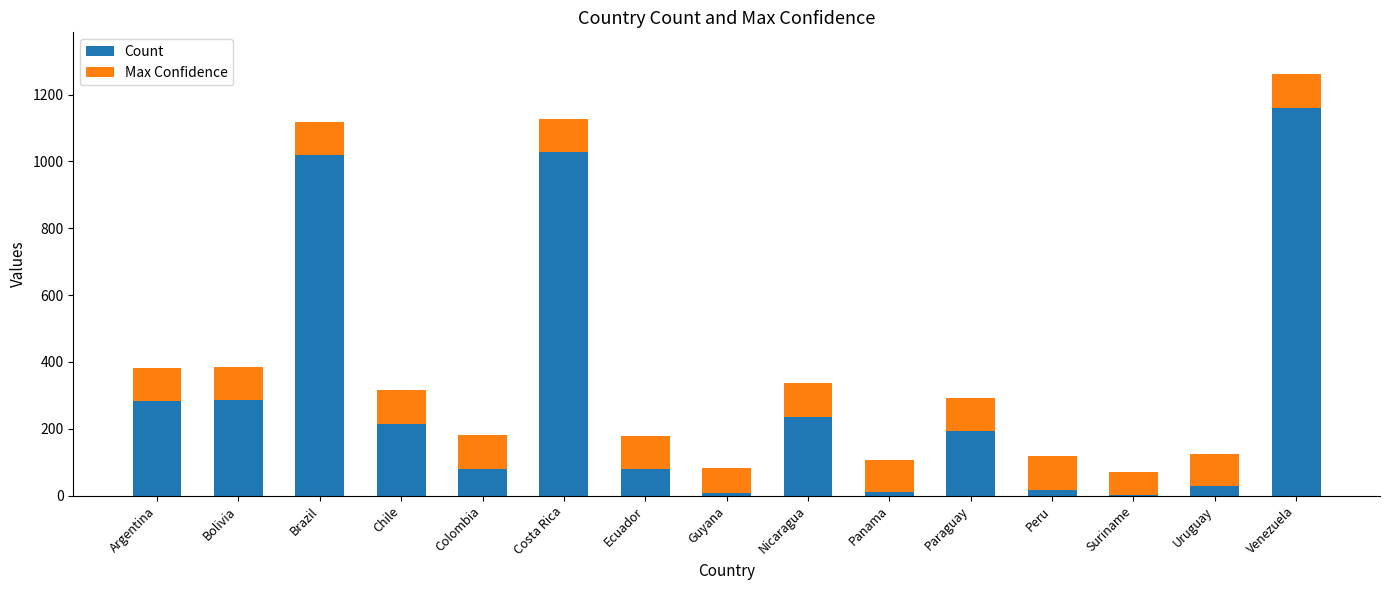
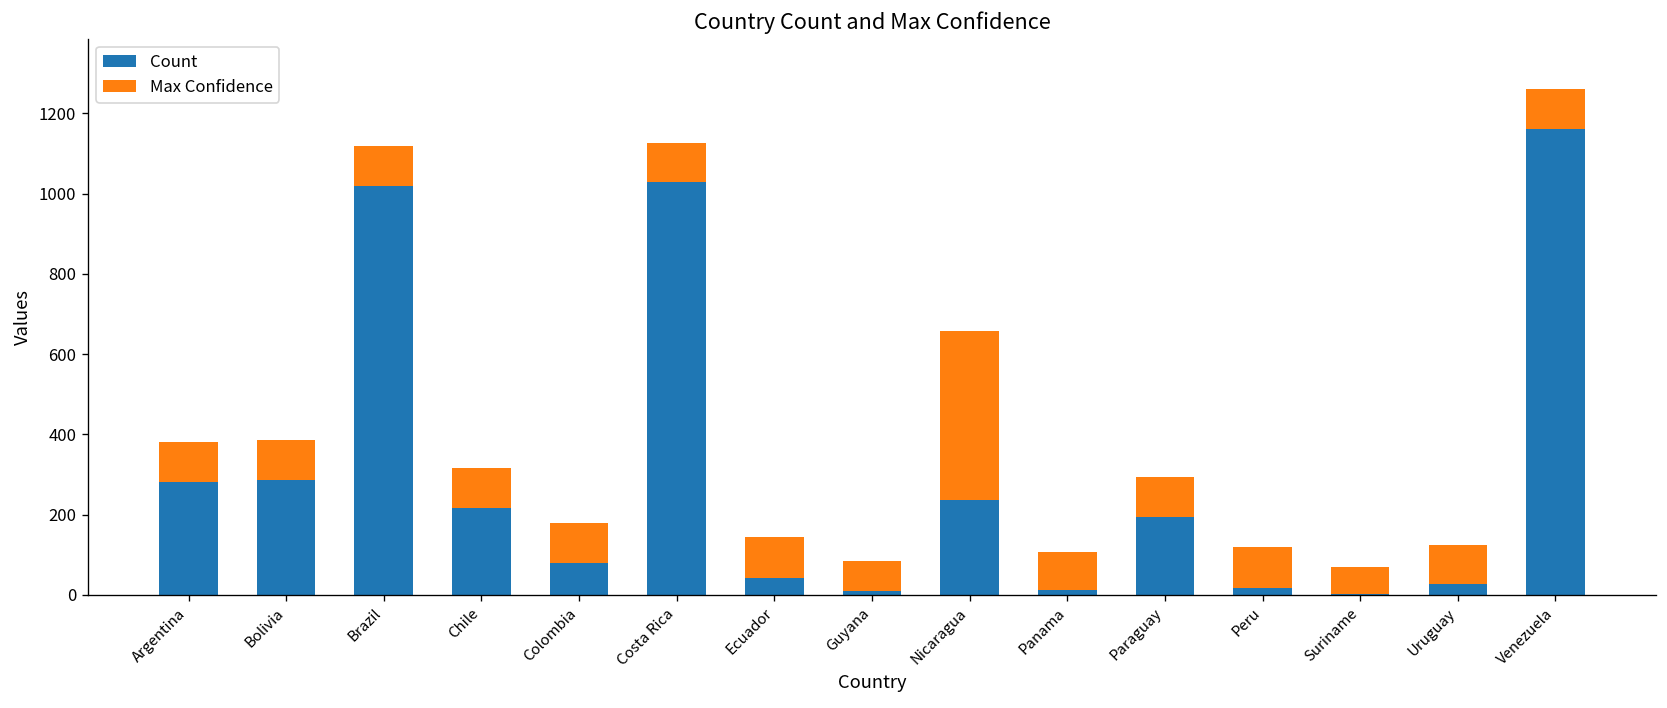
  {
    "Count": {
      "Argentina": 280,
      "Bolivia": 290,
      "Brazil": 1020,
      "Chile": 220,
      "Colombia": 80,
      "Costa Rica": 1030,
-     "Ecuador": 80,
+     "Ecuador": 40,
      "Guyana": 10,
      "Nicaragua": 240,
      "Panama": 10,
      "Paraguay": 190,
      "Peru": 20,
      "Uruguay": 30,
      "Venezuela": 1160
    },
    "Max Confidence": {
      "Argentina": 100,
      "Bolivia": 100,
      "Brazil": 100,
      "Chile": 100,
      "Colombia": 100,
      "Costa Rica": 100,
      "Ecuador": 100,
      "Guyana": 70,
-     "Nicaragua": 100,
+     "Nicaragua": 420,
      "Panama": 90,
      "Paraguay": 100,
      "Peru": 100,
      "Suriname": 70,
      "Uruguay": 100,
      "Venezuela": 100
    }
  }
